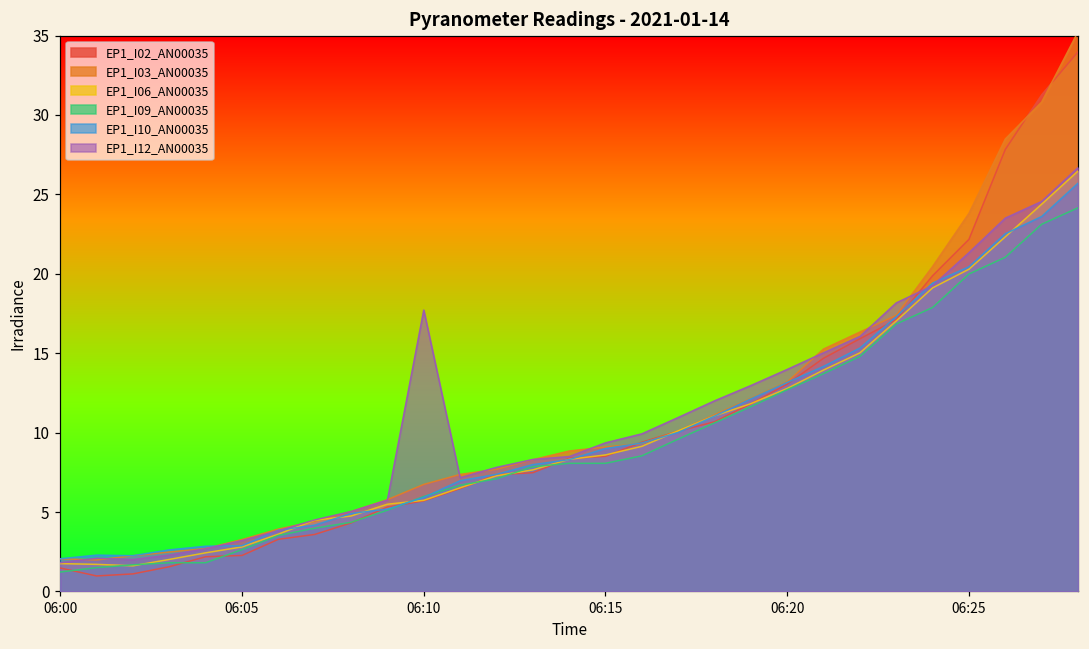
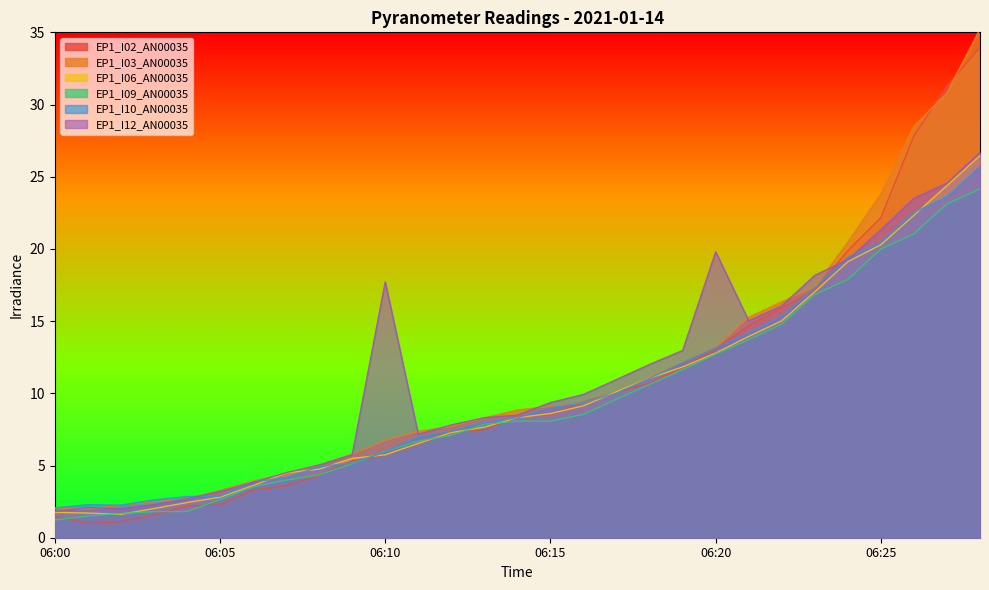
  {
    "EP1_I09_AN00035": {
      "06:00": 1.2,
      "06:15": 8.1,
      "06:25": 20.0
    },
    "EP1_I12_AN00035": {
      "06:10": 17.7,
      "06:15": 9.4,
-     "06:20": 14.0,
+     "06:20": 19.8,
      "06:25": 21.3
    }
  }
